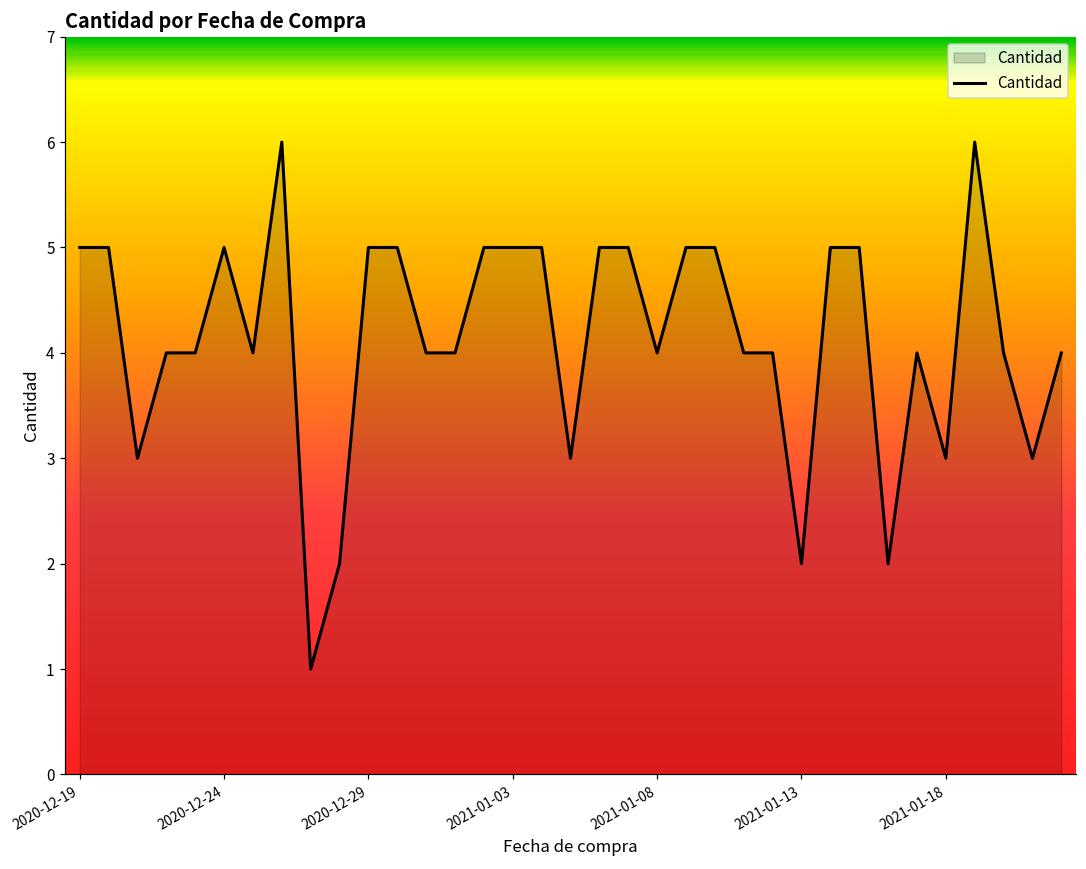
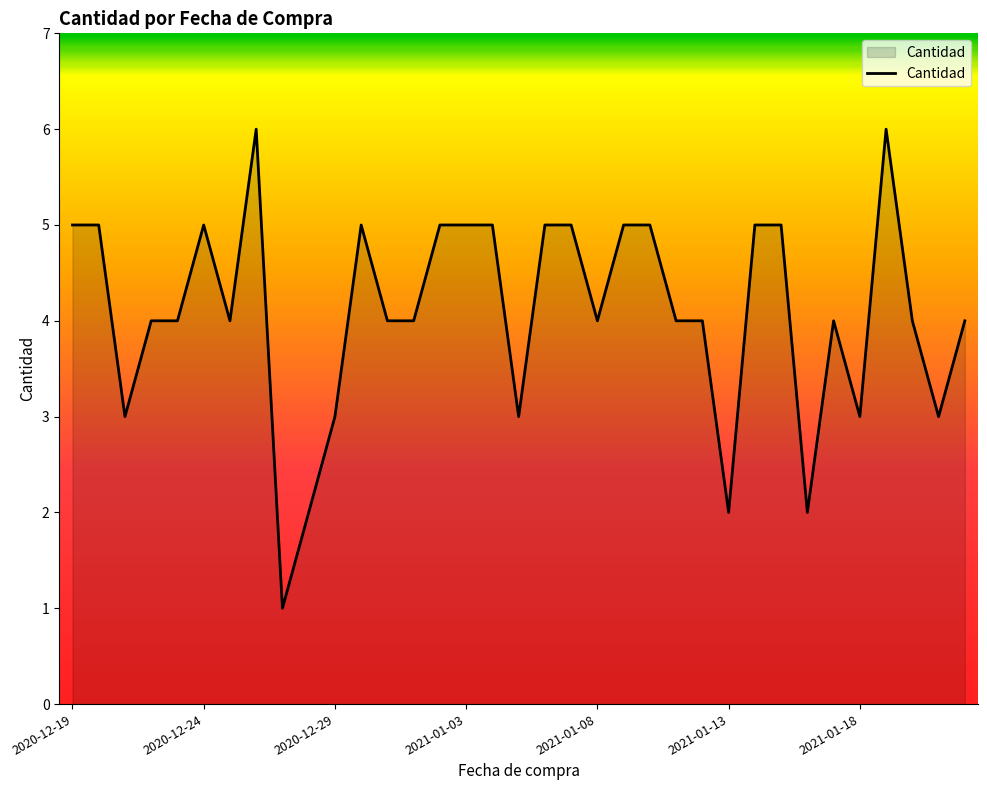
  {
    "2020-12-19": 5,
    "2020-12-24": 5,
-   "2020-12-29": 5,
+   "2020-12-29": 3,
    "2021-01-03": 5,
    "2021-01-08": 4,
    "2021-01-13": 2,
    "2021-01-18": 3
  }
